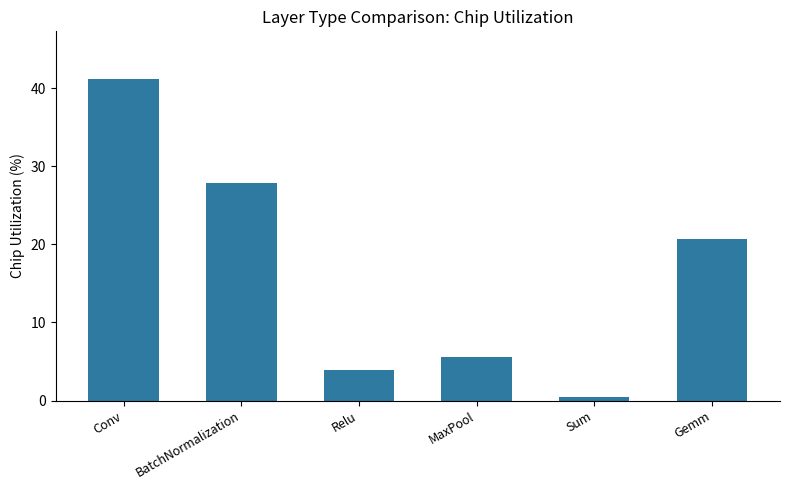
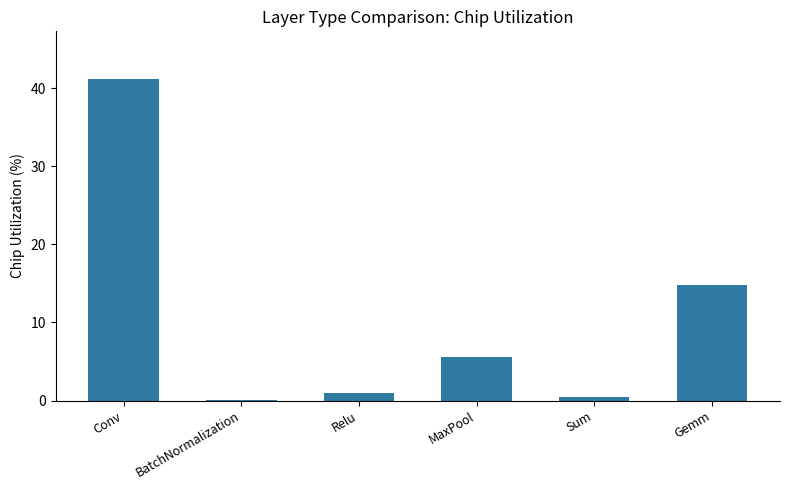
  {
    "Conv": 41,
-   "BatchNormalization": 28,
-   "Relu": 4,
+   "BatchNormalization": 0,
+   "Relu": 1,
    "MaxPool": 6,
    "Sum": 1,
-   "Gemm": 21
+   "Gemm": 15
  }
